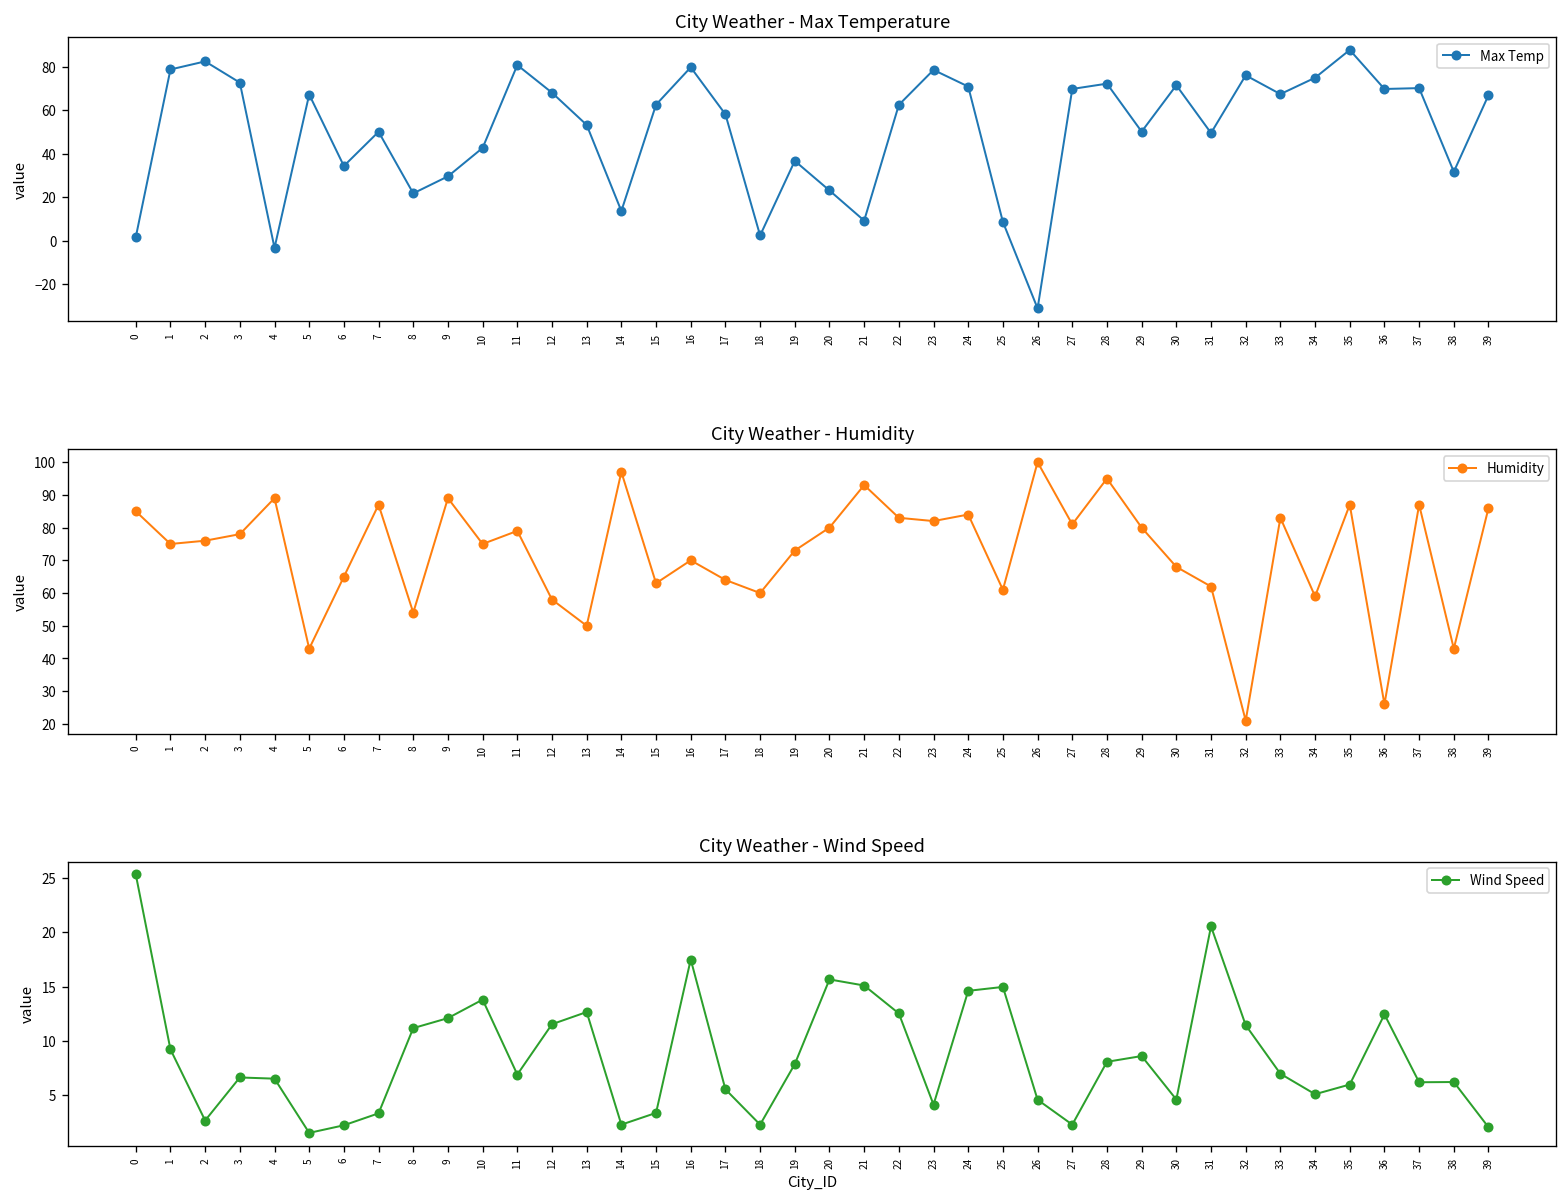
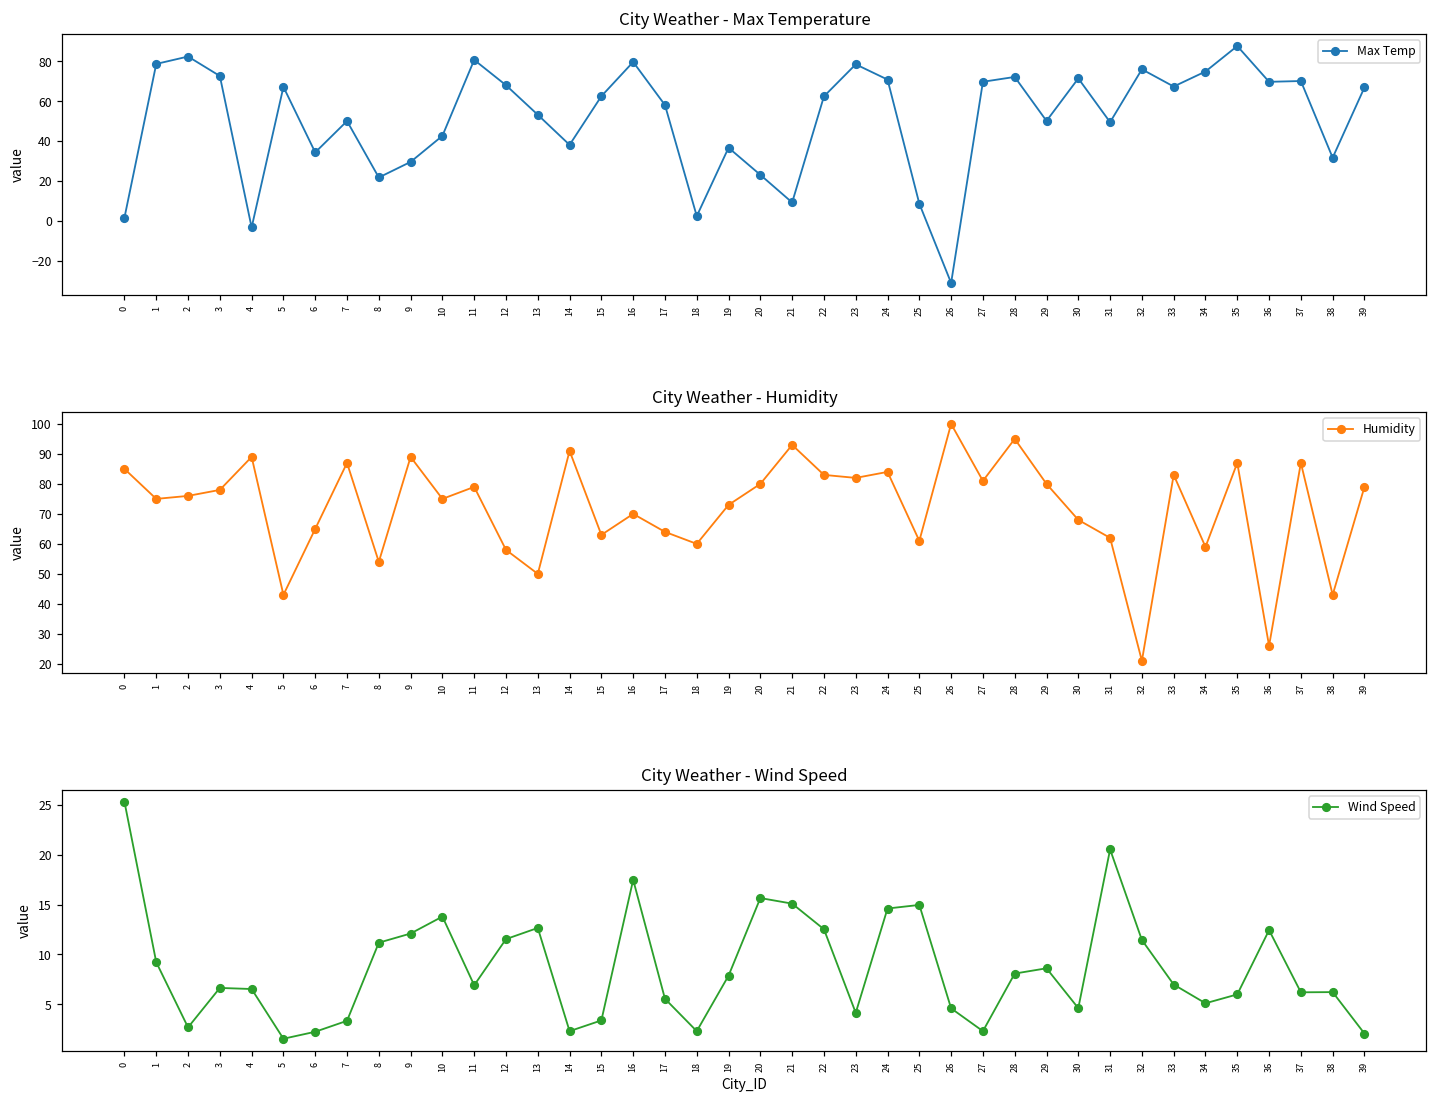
  {
    "City Weather - Max Temperature": {
      "0": 2,
      "1": 79,
      "2": 82,
      "3": 73,
      "4": -3,
      "5": 67,
      "6": 34,
      "7": 50,
      "8": 22,
      "9": 30,
      "10": 43,
      "11": 81,
      "12": 68,
      "13": 53,
-     "14": 14,
+     "14": 38,
      "15": 63,
      "16": 80,
      "17": 58,
      "18": 2,
      "19": 37,
      "20": 23,
      "21": 9,
      "22": 62,
      "23": 79,
      "24": 71,
      "25": 9,
      "26": -31,
      "27": 70,
      "28": 72,
      "29": 50,
      "30": 72,
      "31": 50,
      "32": 76,
      "33": 67,
      "34": 75,
      "35": 88,
      "36": 70,
      "37": 70,
      "38": 32,
      "39": 67
    },
    "City Weather - Humidity": {
      "0": 85,
      "1": 75,
      "2": 76,
      "3": 78,
      "4": 89,
      "5": 43,
      "6": 65,
      "7": 87,
      "8": 54,
      "9": 89,
      "10": 75,
      "11": 79,
      "12": 58,
      "13": 50,
-     "14": 97,
+     "14": 91,
      "15": 63,
      "16": 70,
      "17": 64,
      "18": 60,
      "19": 73,
      "20": 80,
      "21": 93,
      "22": 83,
      "23": 82,
      "24": 84,
      "25": 61,
      "26": 100,
      "27": 81,
      "28": 95,
      "29": 80,
      "30": 68,
      "31": 62,
      "32": 21,
      "33": 83,
      "34": 59,
      "35": 87,
      "36": 26,
      "37": 87,
      "38": 43,
-     "39": 86
+     "39": 79
    },
    "City Weather - Wind Speed": {
      "0": 25,
      "1": 9,
      "2": 3,
      "3": 7,
      "4": 7,
      "5": 2,
      "6": 2,
      "7": 3,
      "8": 11,
      "9": 12,
      "10": 14,
      "11": 7,
      "12": 12,
      "13": 13,
      "14": 2,
      "15": 3,
      "16": 17,
      "17": 6,
      "18": 2,
      "19": 8,
      "20": 16,
      "21": 15,
      "22": 13,
      "23": 4,
      "24": 15,
      "25": 15,
      "26": 5,
      "27": 2,
      "28": 8,
      "29": 9,
      "30": 5,
      "31": 21,
      "32": 11,
      "33": 7,
      "34": 5,
      "35": 6,
      "36": 12,
      "37": 6,
      "38": 6,
      "39": 2
    }
  }
